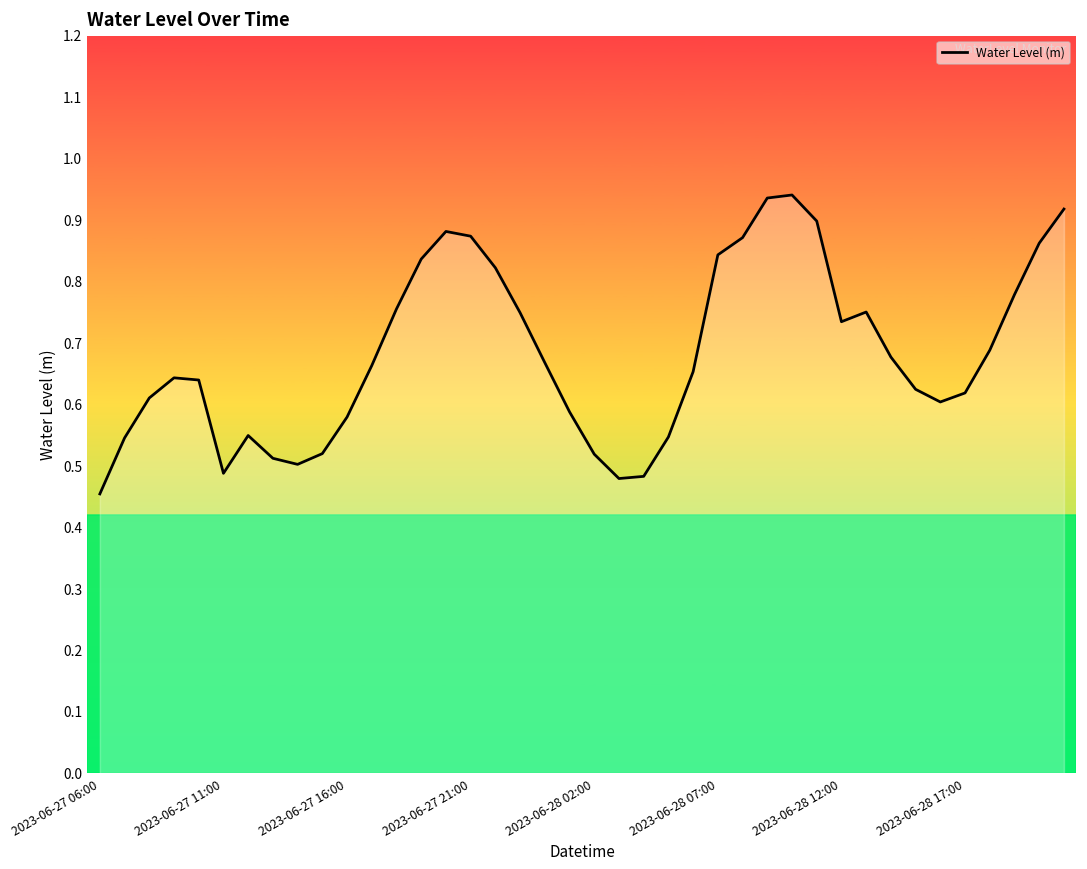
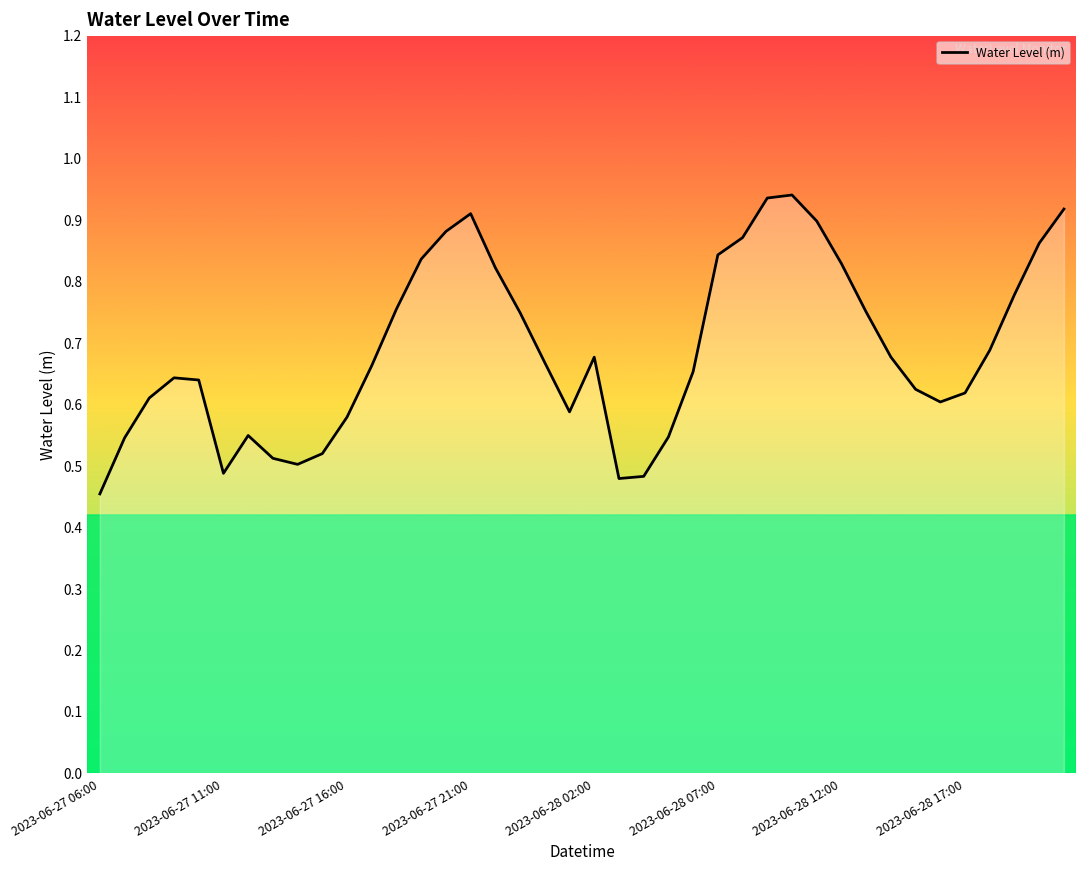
  {
    "2023-06-27 06:00": 0.45,
    "2023-06-27 11:00": 0.49,
    "2023-06-27 16:00": 0.58,
-   "2023-06-27 21:00": 0.87,
-   "2023-06-28 02:00": 0.52,
+   "2023-06-27 21:00": 0.91,
+   "2023-06-28 02:00": 0.68,
    "2023-06-28 07:00": 0.84,
-   "2023-06-28 12:00": 0.73,
+   "2023-06-28 12:00": 0.83,
    "2023-06-28 17:00": 0.62
  }
